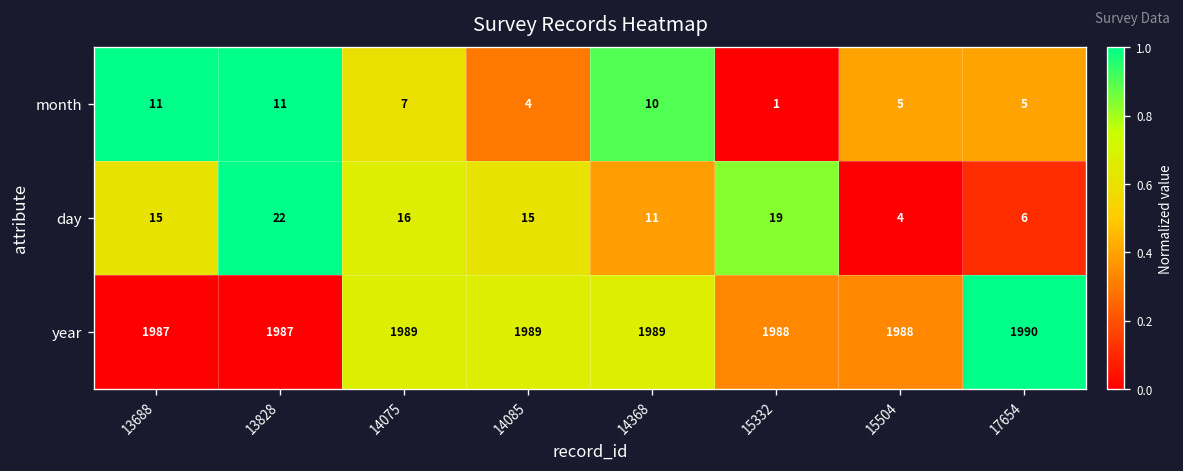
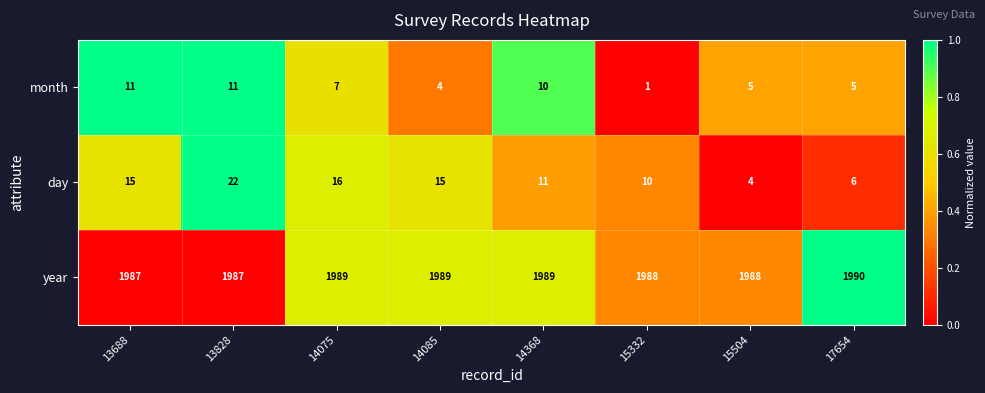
  {
    "month": {
      "13688": 11,
      "13828": 11,
      "14075": 7,
      "14085": 4,
      "14368": 10,
      "15332": 1,
      "15504": 5,
      "17654": 5
    },
    "day": {
      "13688": 15,
      "13828": 22,
      "14075": 16,
      "14085": 15,
      "14368": 11,
-     "15332": 19,
+     "15332": 10,
      "15504": 4,
      "17654": 6
    },
    "year": {
      "13688": 1987,
      "13828": 1987,
      "14075": 1989,
      "14085": 1989,
      "14368": 1989,
      "15332": 1988,
      "15504": 1988,
      "17654": 1990
    }
  }
